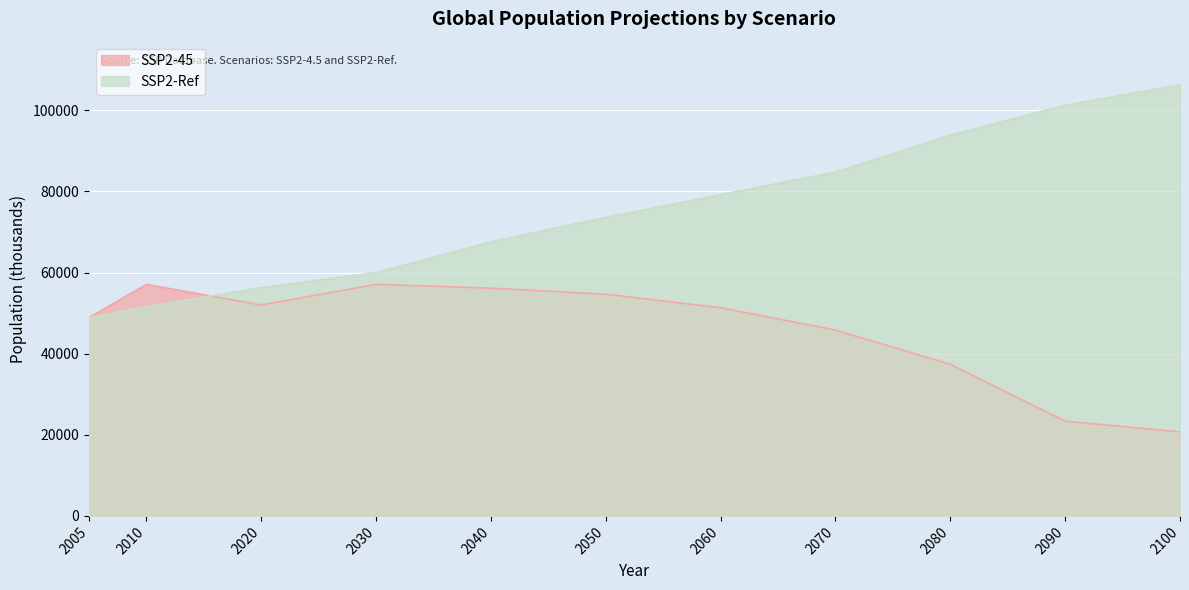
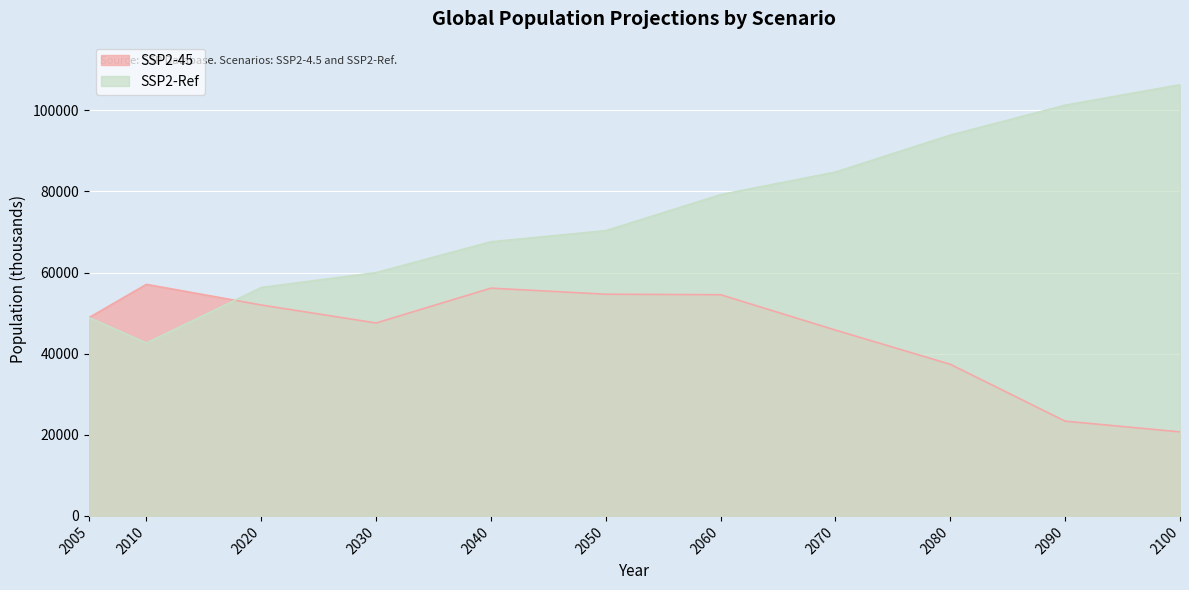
  {
    "SSP2-45": {
      "2010": 57000,
      "2020": 52000,
-     "2030": 57000,
+     "2030": 48000,
      "2040": 56000,
      "2050": 55000,
-     "2060": 51000,
+     "2060": 55000,
      "2070": 46000,
      "2080": 37000,
      "2090": 23000,
      "2100": 21000
    },
    "SSP2-Ref": {
-     "2010": 52000,
+     "2010": 43000,
      "2020": 56000,
      "2030": 60000,
      "2040": 68000,
-     "2050": 74000,
+     "2050": 70000,
      "2060": 79000,
      "2070": 85000,
      "2080": 94000,
      "2090": 101000,
      "2100": 106000
    }
  }
